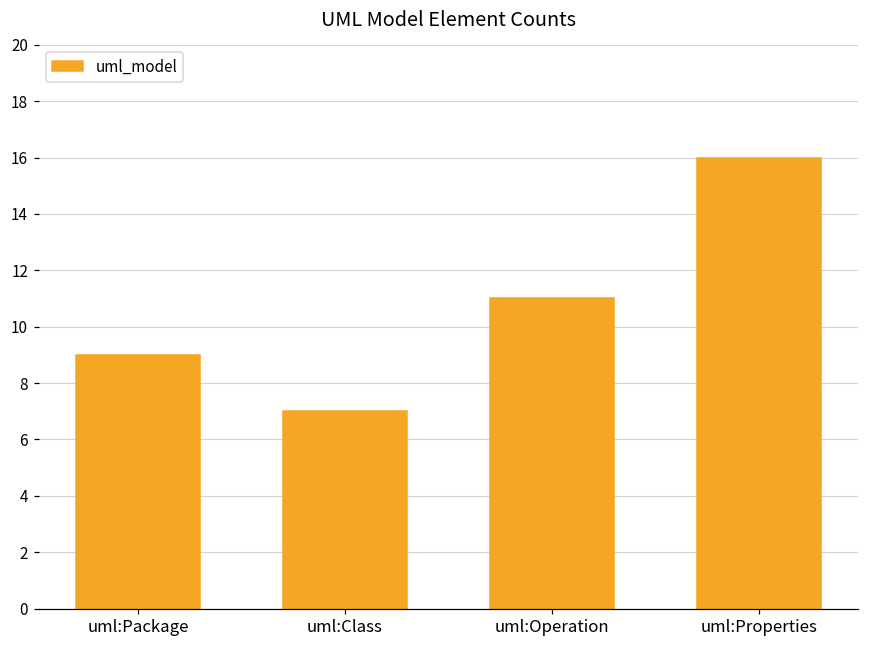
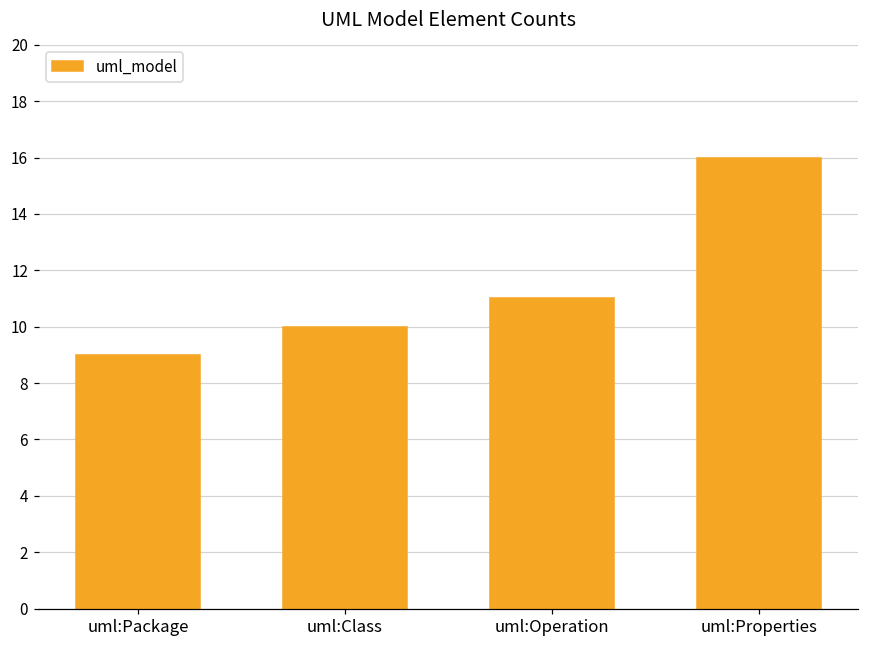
  {
    "uml:Package": 9,
-   "uml:Class": 7,
+   "uml:Class": 10,
    "uml:Operation": 11,
    "uml:Properties": 16
  }
